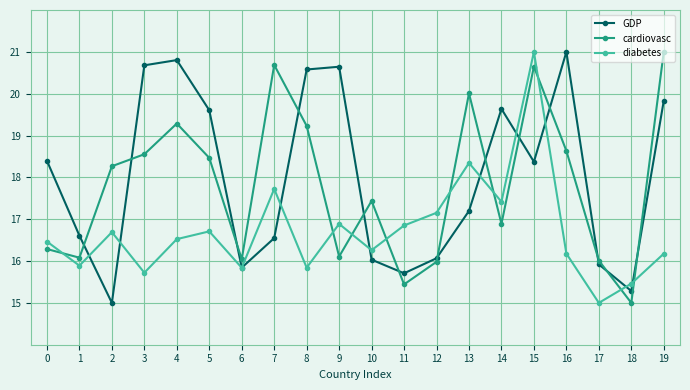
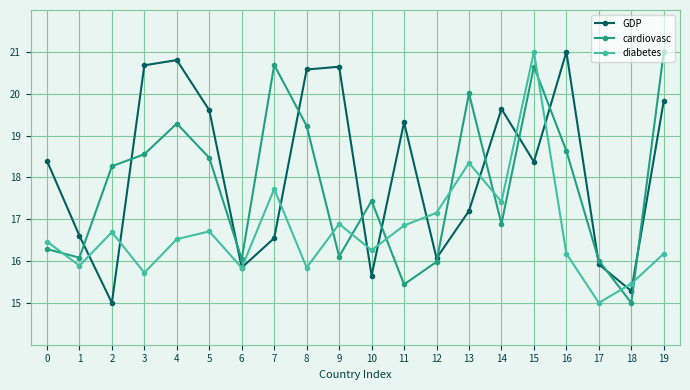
  {
    "GDP": {
      "0": 18.4,
      "1": 16.6,
      "2": 15.0,
      "3": 20.7,
      "4": 20.8,
      "5": 19.6,
      "7": 16.5,
      "8": 20.6,
      "9": 20.6,
-     "10": 16.0,
-     "11": 15.7,
+     "10": 15.7,
+     "11": 19.3,
      "12": 16.1,
      "13": 17.2,
      "14": 19.6,
      "15": 18.4,
      "16": 21.0,
      "17": 15.9,
      "18": 15.3,
      "19": 19.8
    }
  }
